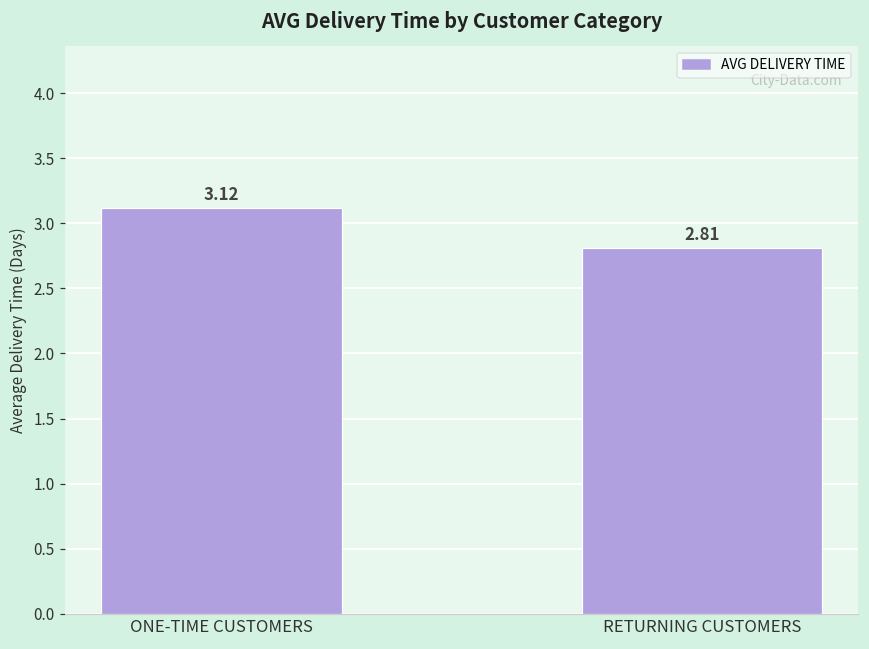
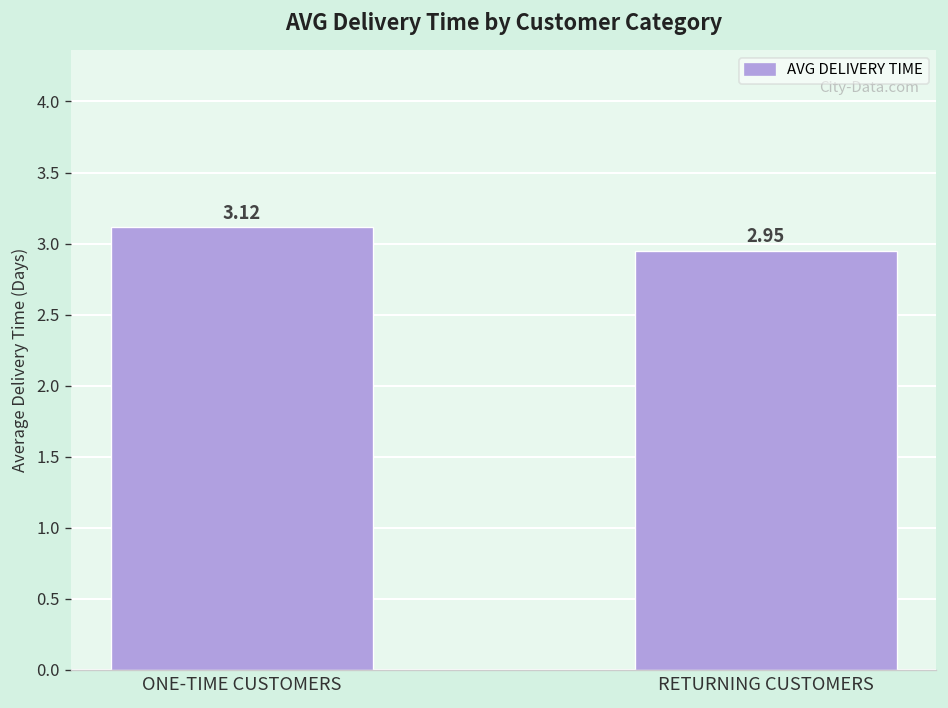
  {
    "ONE-TIME CUSTOMERS": 3.12,
-   "RETURNING CUSTOMERS": 2.81
+   "RETURNING CUSTOMERS": 2.95
  }
